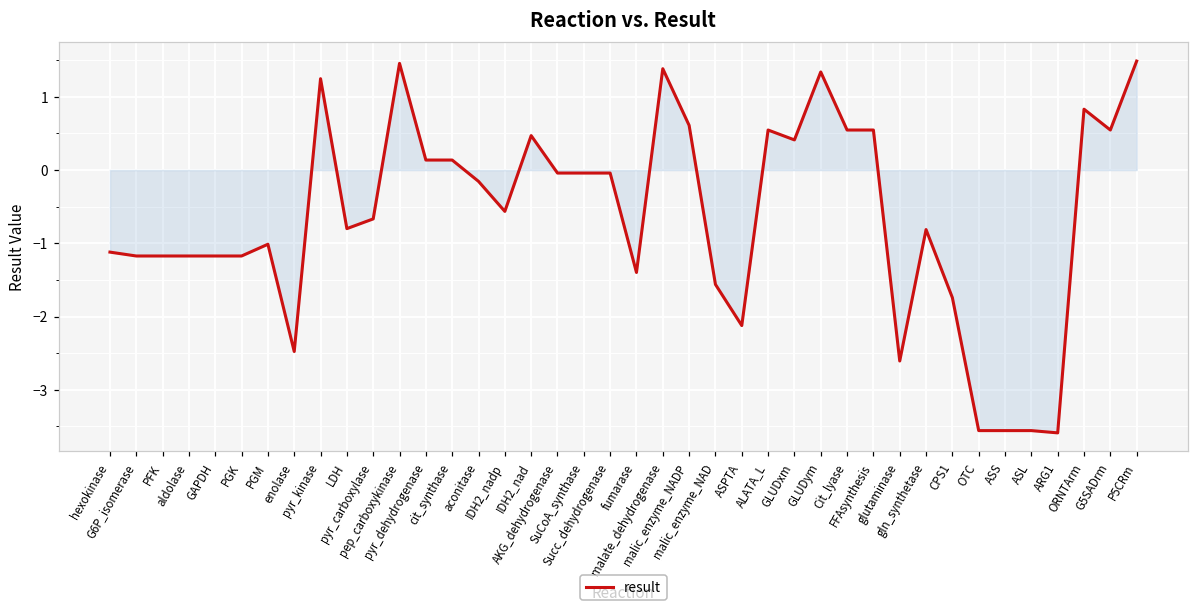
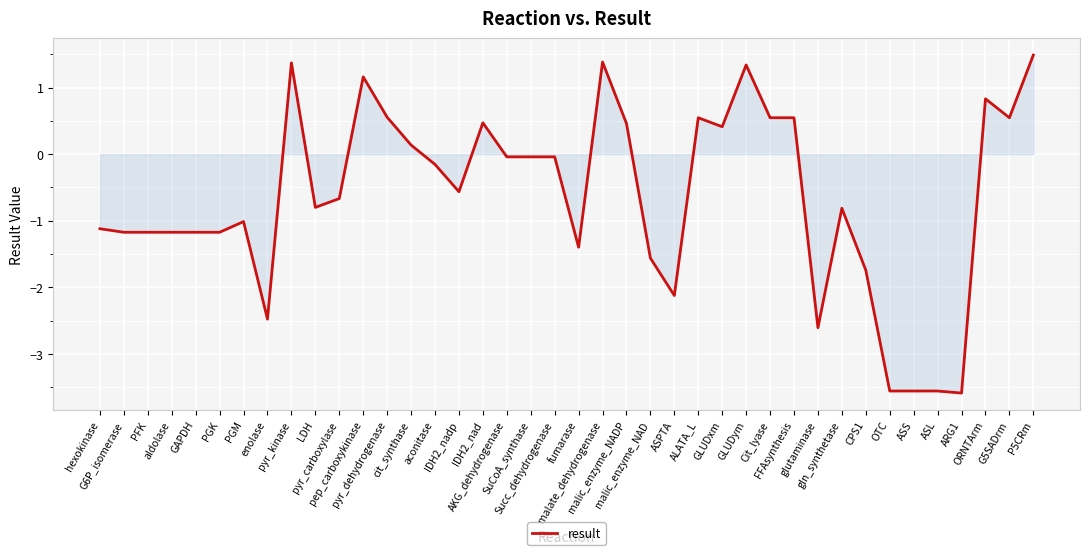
  {
    "result": {
      "hexokinase": -1.1,
      "G6P_isomerase": -1.2,
      "PFK": -1.2,
      "aldolase": -1.2,
      "GAPDH": -1.2,
      "PGK": -1.2,
      "PGM": -1.0,
      "enolase": -2.5,
-     "pyr_kinase": 1.2,
+     "pyr_kinase": 1.4,
      "LDH": -0.8,
      "pyr_carboxylase": -0.7,
-     "pep_carboxykinase": 1.5,
-     "pyr_dehydrogenase": 0.1,
+     "pep_carboxykinase": 1.2,
+     "pyr_dehydrogenase": 0.6,
      "aconitase": -0.2,
      "IDH2_nadp": -0.6,
      "AKG_dehydrogenase": 0.0,
      "SuCoA_synthase": 0.0,
      "Succ_dehydrogenase": 0.0,
      "fumarase": -1.4,
-     "malic_enzyme_NADP": 0.6,
+     "malic_enzyme_NADP": 0.5,
      "malic_enzyme_NAD": -1.6,
      "ASPTA": -2.1,
      "glutaminase": -2.6,
      "gln_synthetase": -0.8,
      "CPS1": -1.7,
      "OTC": -3.6,
      "ASS": -3.6,
      "ASL": -3.6,
      "ARG1": -3.6
    }
  }
